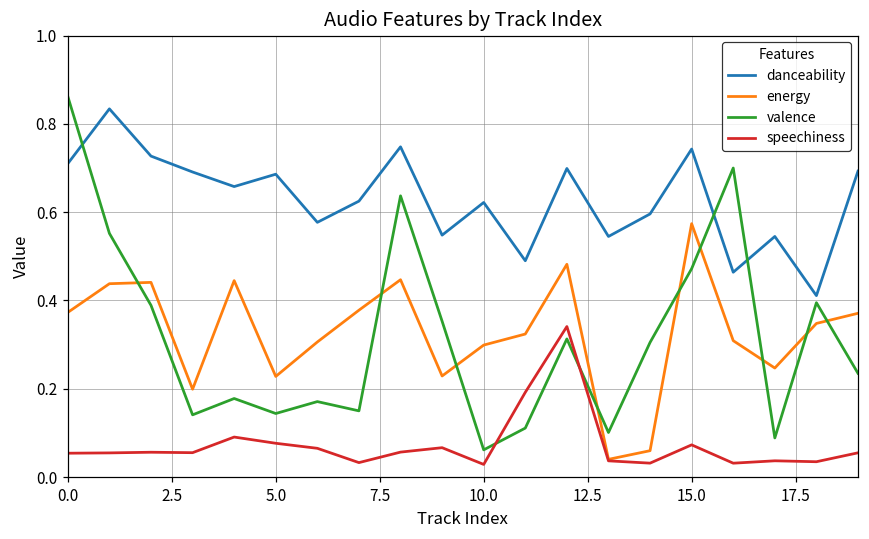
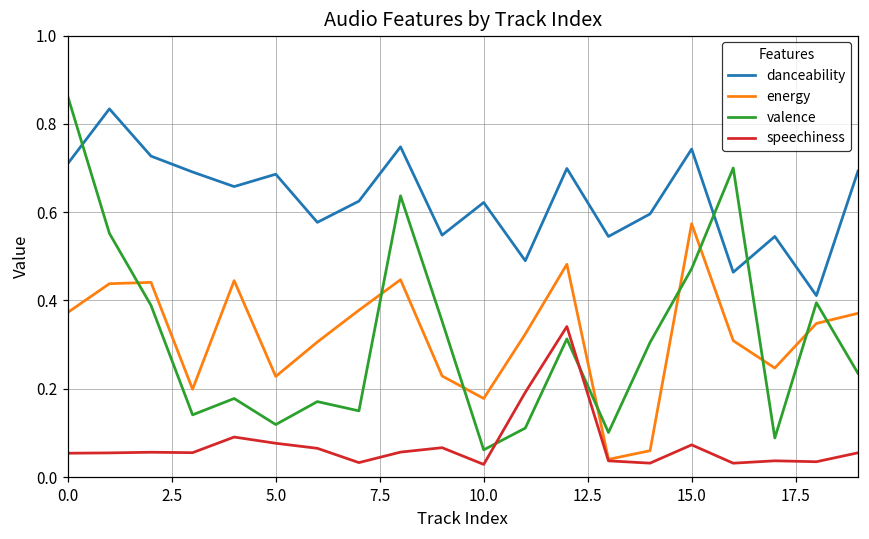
  {
    "danceability": {
      "0.0": 0.71,
      "5.0": 0.69,
      "10.0": 0.62,
      "15.0": 0.74
    },
    "energy": {
      "0.0": 0.37,
      "5.0": 0.23,
-     "10.0": 0.30,
+     "10.0": 0.18,
      "15.0": 0.57
    },
    "valence": {
      "0.0": 0.86,
-     "5.0": 0.14,
+     "5.0": 0.12,
      "10.0": 0.06,
      "15.0": 0.47
    },
    "speechiness": {
      "0.0": 0.05,
      "5.0": 0.08,
      "10.0": 0.03,
      "15.0": 0.07
    }
  }
